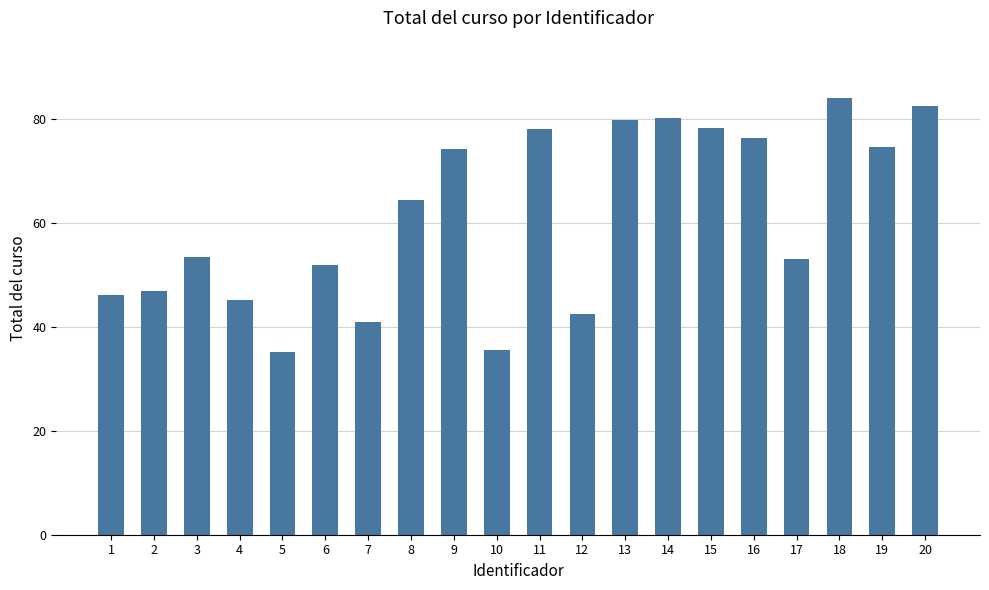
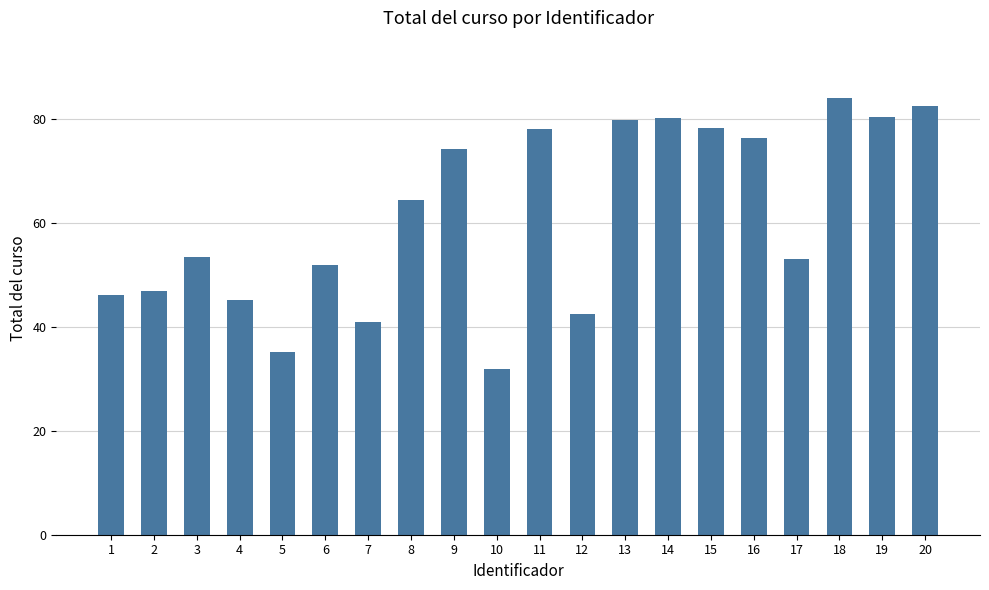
  {
    "1": 46,
    "2": 47,
    "3": 53,
    "4": 45,
    "5": 35,
    "6": 52,
    "7": 41,
    "8": 64,
    "9": 74,
-   "10": 35,
+   "10": 32,
    "11": 78,
    "12": 42,
    "13": 80,
    "14": 80,
    "15": 78,
    "16": 76,
    "17": 53,
    "18": 84,
-   "19": 75,
+   "19": 80,
    "20": 82
  }
